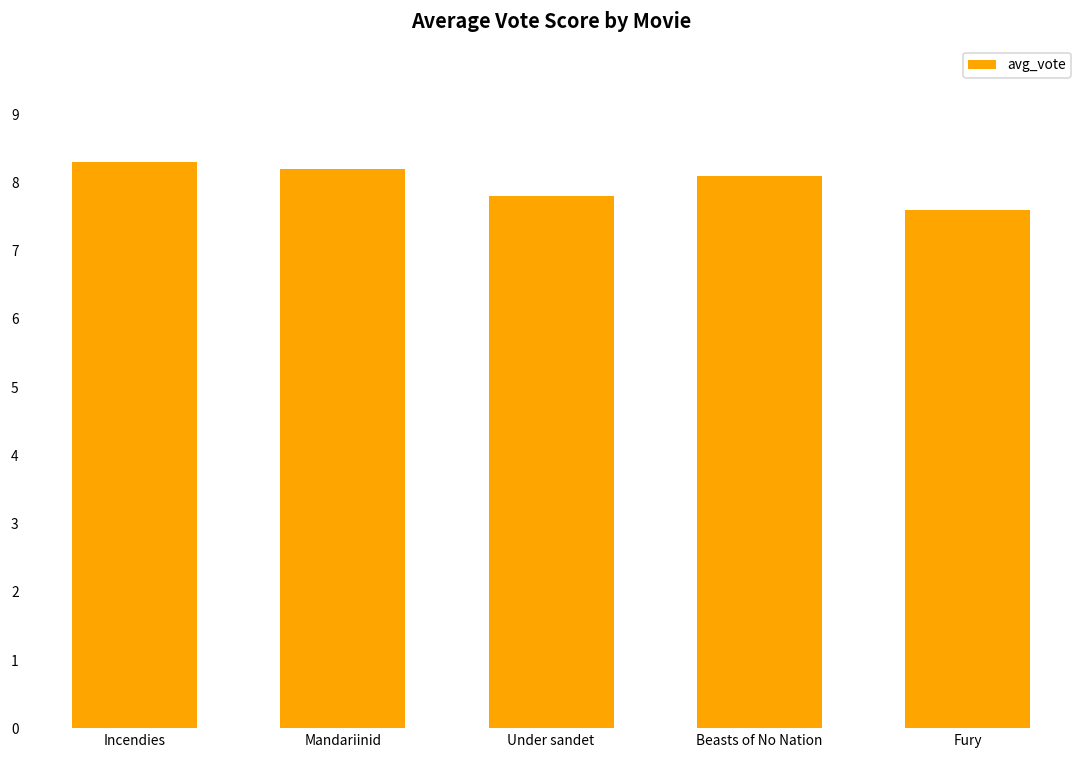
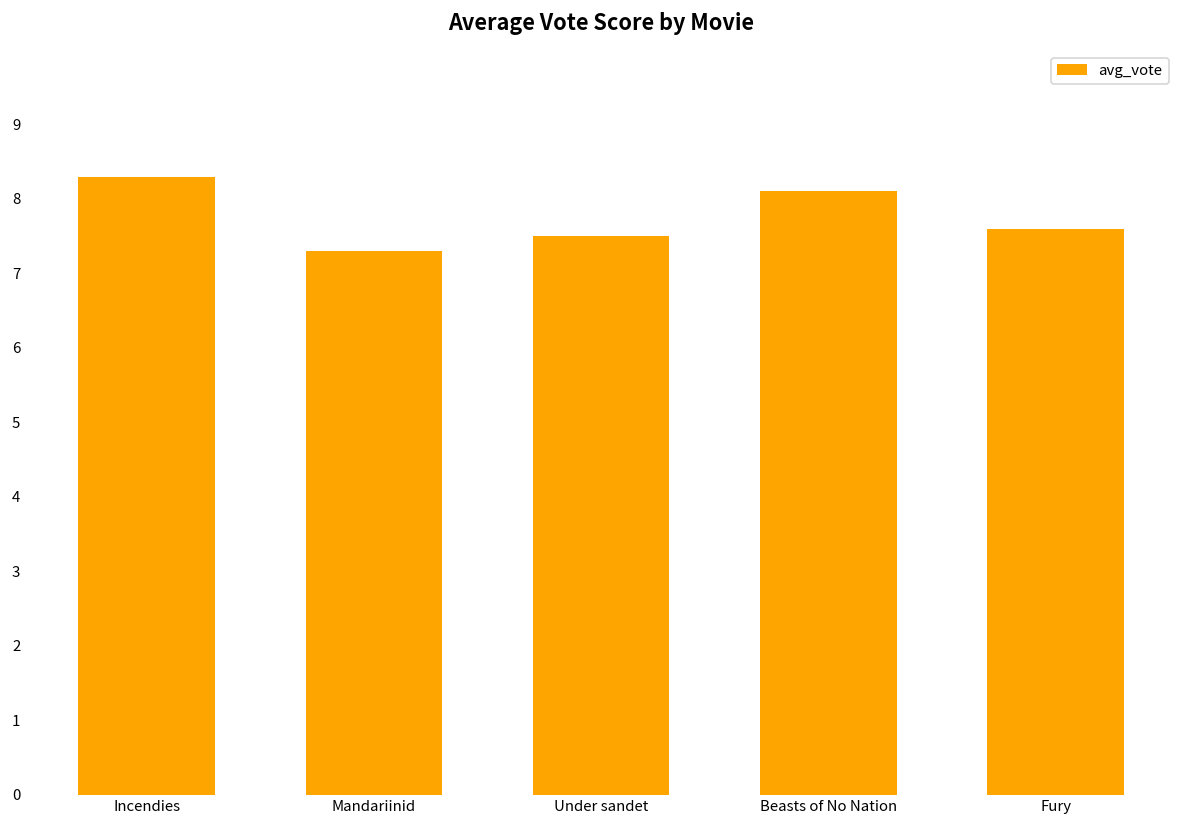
  {
    "Incendies": 8.3,
-   "Mandariinid": 8.2,
-   "Under sandet": 7.8,
+   "Mandariinid": 7.3,
+   "Under sandet": 7.5,
    "Beasts of No Nation": 8.1,
    "Fury": 7.6
  }
